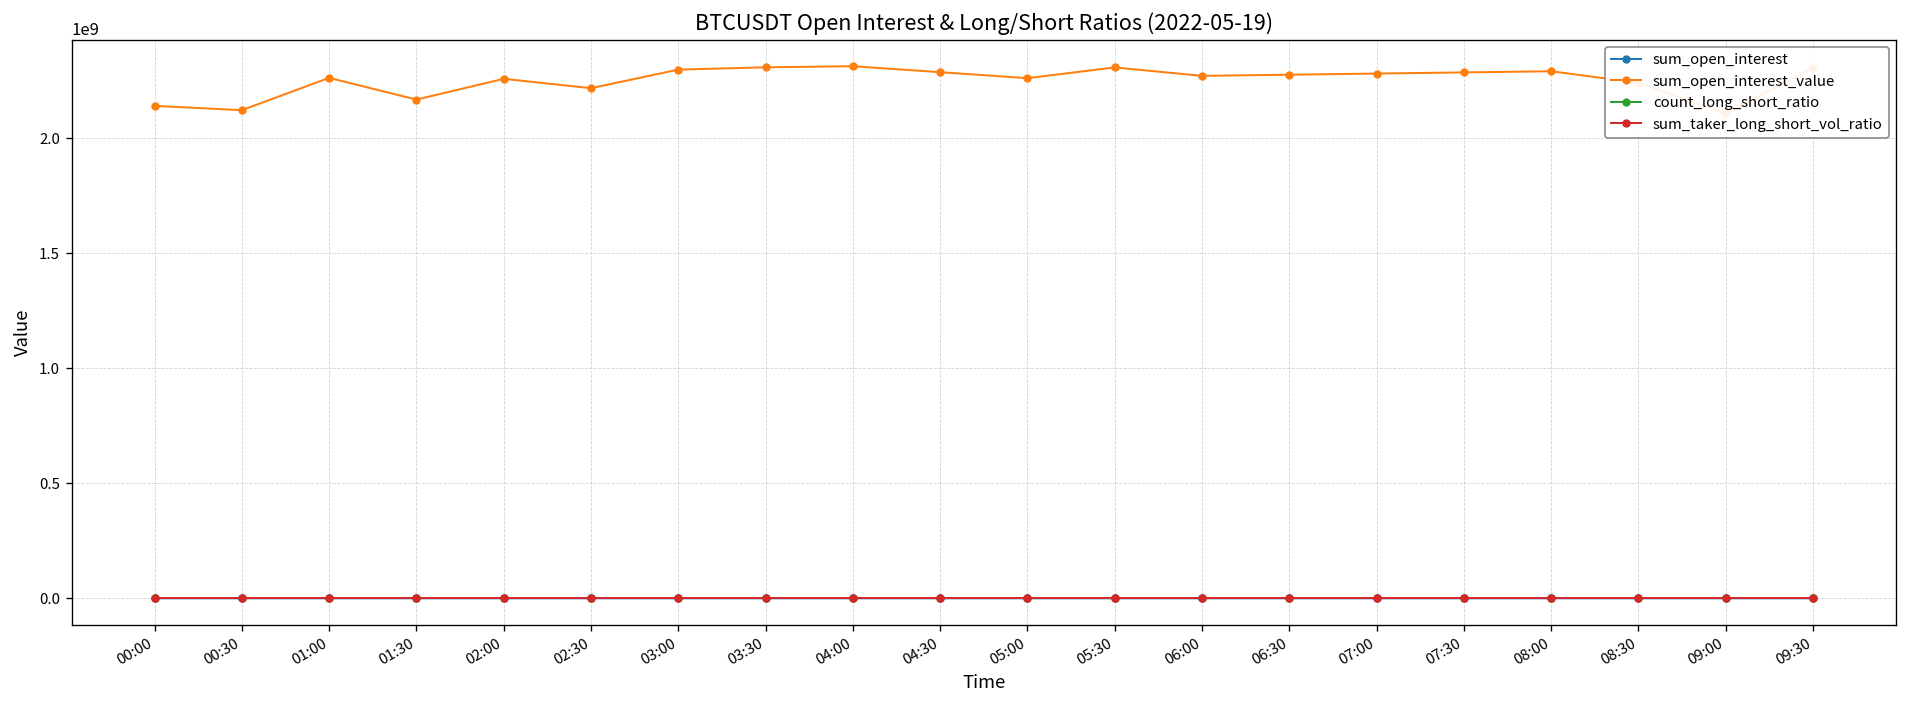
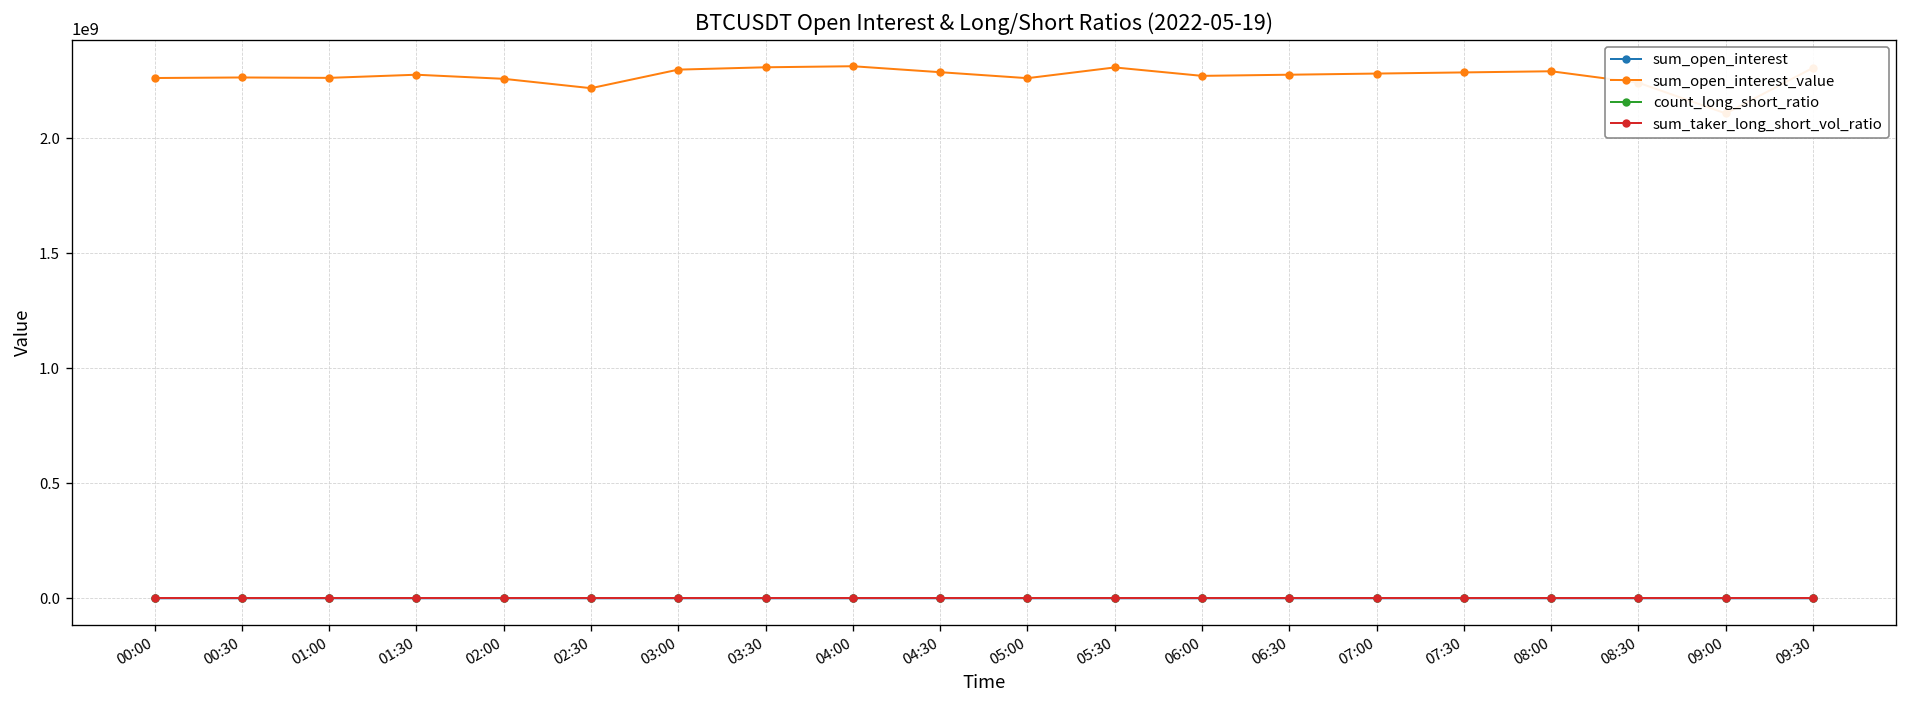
  {
    "sum_taker_long_short_vol_ratio": {
      "00:00": 0,
      "00:30": 0,
      "01:00": 0,
      "01:30": 0,
      "02:00": 0,
      "02:30": 0,
      "03:00": 0,
      "03:30": 0,
      "04:00": 0,
      "04:30": 0,
      "05:00": 0,
      "05:30": 0,
      "06:00": 0,
      "06:30": 0,
      "07:00": 0,
      "07:30": 0,
      "08:00": 0,
      "08:30": 0,
      "09:00": 0,
      "09:30": 0
    },
    "sum_open_interest_value": {
-     "00:00": 2140000000,
-     "00:30": 2120000000,
+     "00:00": 2260000000,
+     "00:30": 2260000000,
      "01:00": 2260000000,
-     "01:30": 2170000000,
+     "01:30": 2270000000,
      "02:00": 2260000000,
      "02:30": 2220000000,
      "03:00": 2300000000,
      "03:30": 2310000000,
      "04:00": 2310000000,
      "04:30": 2290000000,
      "05:00": 2260000000,
      "05:30": 2310000000,
      "06:00": 2270000000,
      "06:30": 2280000000,
      "07:00": 2280000000,
      "07:30": 2290000000,
      "08:00": 2290000000
    }
  }
